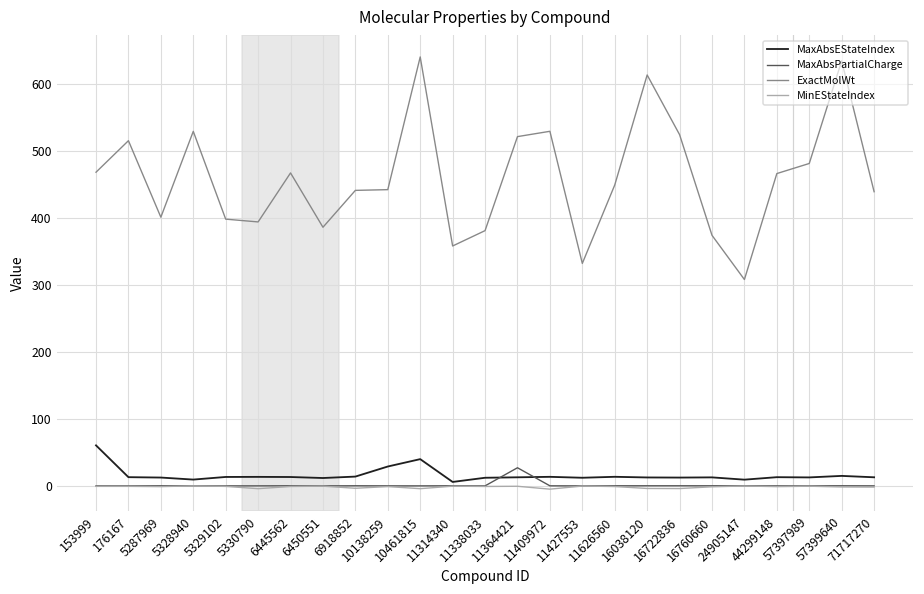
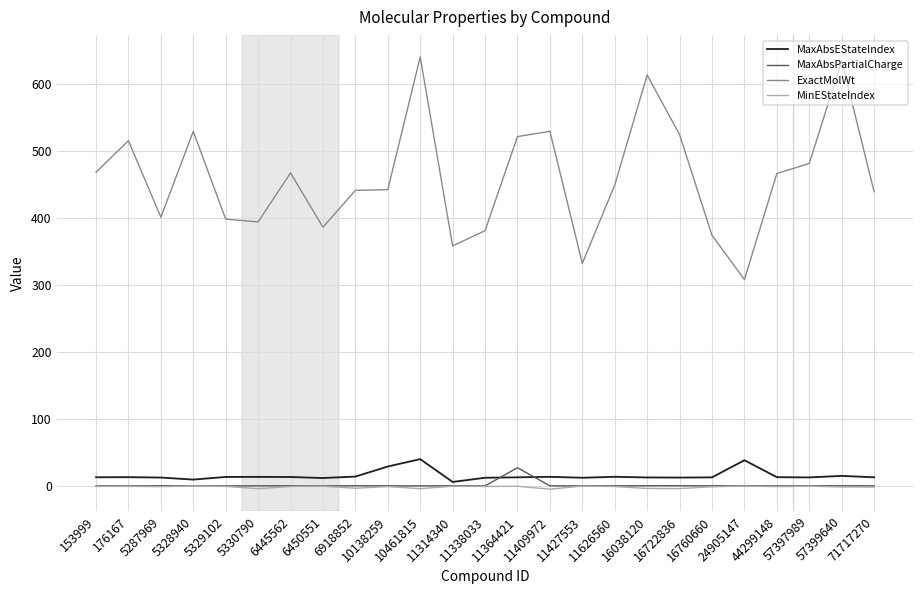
  {
    "MaxAbsEStateIndex": {
-     "153999": 60,
+     "153999": 10,
      "176167": 10,
      "5287969": 10,
      "5328940": 10,
      "5329102": 10,
      "6918852": 10,
      "10138259": 30,
      "10461815": 40,
      "11314340": 10,
      "11338033": 10,
      "11364421": 10,
      "11409972": 10,
      "11427553": 10,
      "11626560": 10,
      "16038120": 10,
      "16722836": 10,
      "16760660": 10,
-     "24905147": 10,
+     "24905147": 40,
      "44299148": 10,
      "57397989": 10,
      "57399640": 20,
      "71717270": 10
    },
    "MaxAbsPartialCharge": {
      "10461815": 0,
      "11364421": 30,
      "11409972": 0
    }
  }
